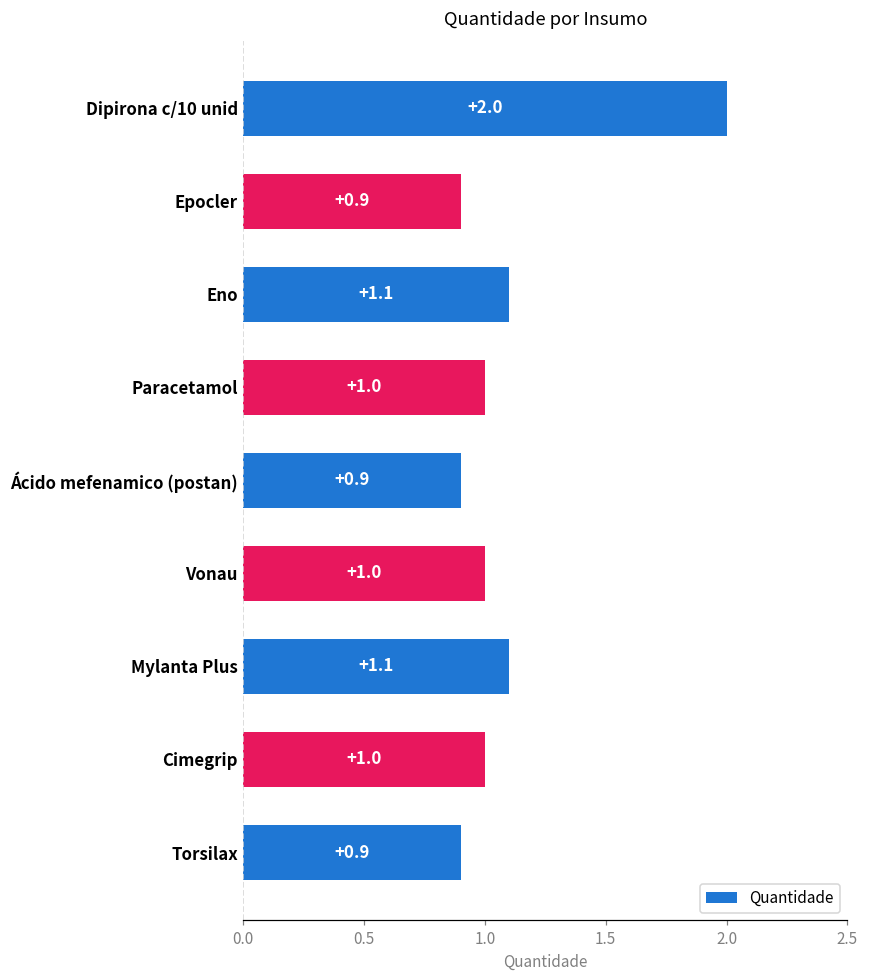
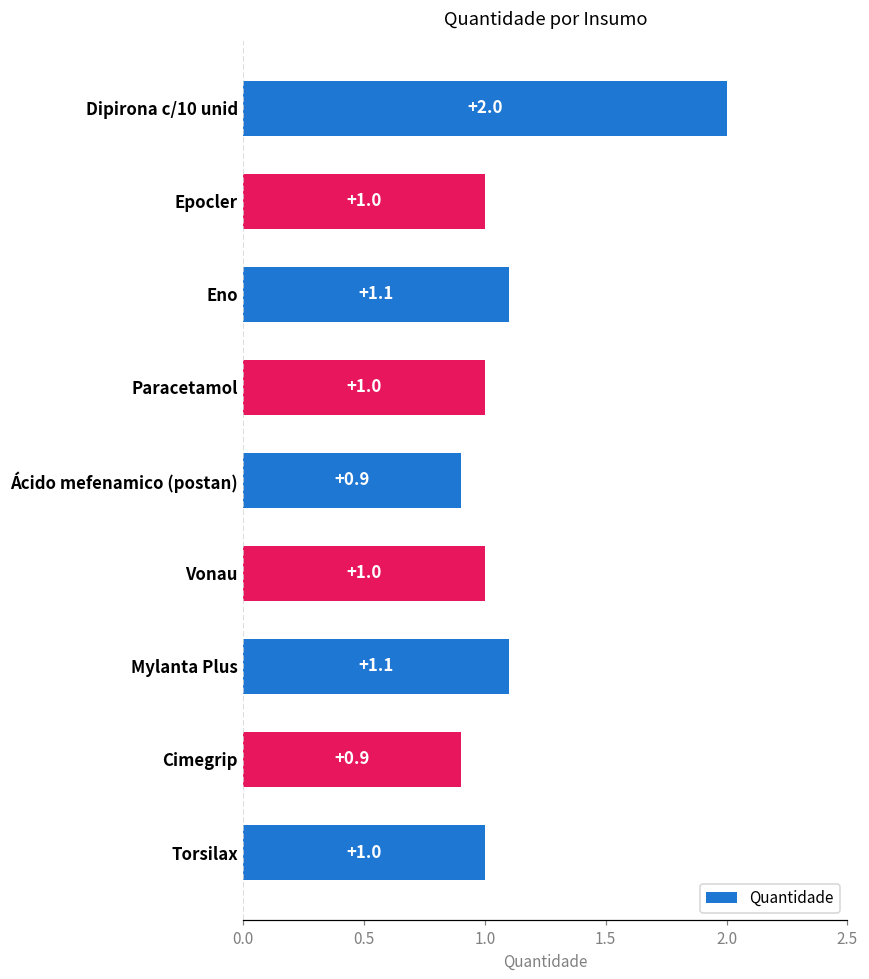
  {
    "Dipirona c/10 unid": "+2.0",
-   "Epocler": "+0.9",
+   "Epocler": "+1.0",
    "Eno": "+1.1",
    "Paracetamol": "+1.0",
    "Ácido mefenamico (postan)": "+0.9",
    "Vonau": "+1.0",
    "Mylanta Plus": "+1.1",
-   "Cimegrip": "+1.0",
-   "Torsilax": "+0.9"
+   "Cimegrip": "+0.9",
+   "Torsilax": "+1.0"
  }
